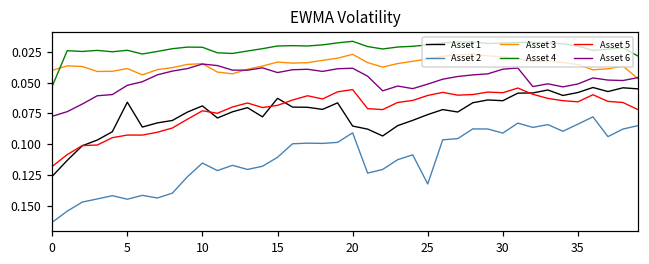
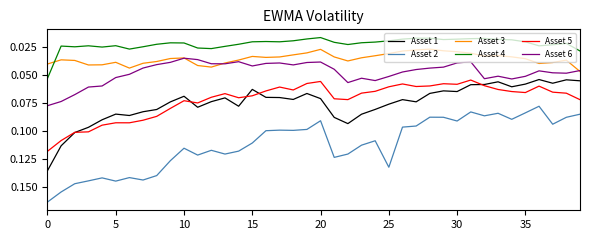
  {
    "Asset 1": {
-     "0": 0.126,
-     "5": 0.066,
+     "0": 0.135,
+     "5": 0.085,
      "10": 0.069,
      "15": 0.063,
-     "20": 0.085,
+     "20": 0.071,
      "25": 0.076,
      "30": 0.065,
      "35": 0.058
    },
    "Asset 2": {
      "0": 0.163,
      "5": 0.145,
      "10": 0.115,
      "15": 0.111,
      "20": 0.091,
      "25": 0.132,
      "30": 0.091,
      "35": 0.084
    },
    "Asset 3": {
      "0": 0.040,
      "5": 0.039,
      "15": 0.033,
      "20": 0.027
    },
    "Asset 4": {
      "0": 0.053,
      "5": 0.024,
      "10": 0.021,
      "15": 0.020,
      "20": 0.016
    },
    "Asset 5": {
      "0": 0.118,
      "5": 0.093,
      "10": 0.073,
      "15": 0.068,
      "20": 0.056,
      "25": 0.060,
      "30": 0.058,
      "35": 0.066
    },
    "Asset 6": {
      "0": 0.077,
      "5": 0.052,
      "15": 0.042,
      "20": 0.038,
      "25": 0.051,
      "30": 0.039,
      "35": 0.051
    }
  }
